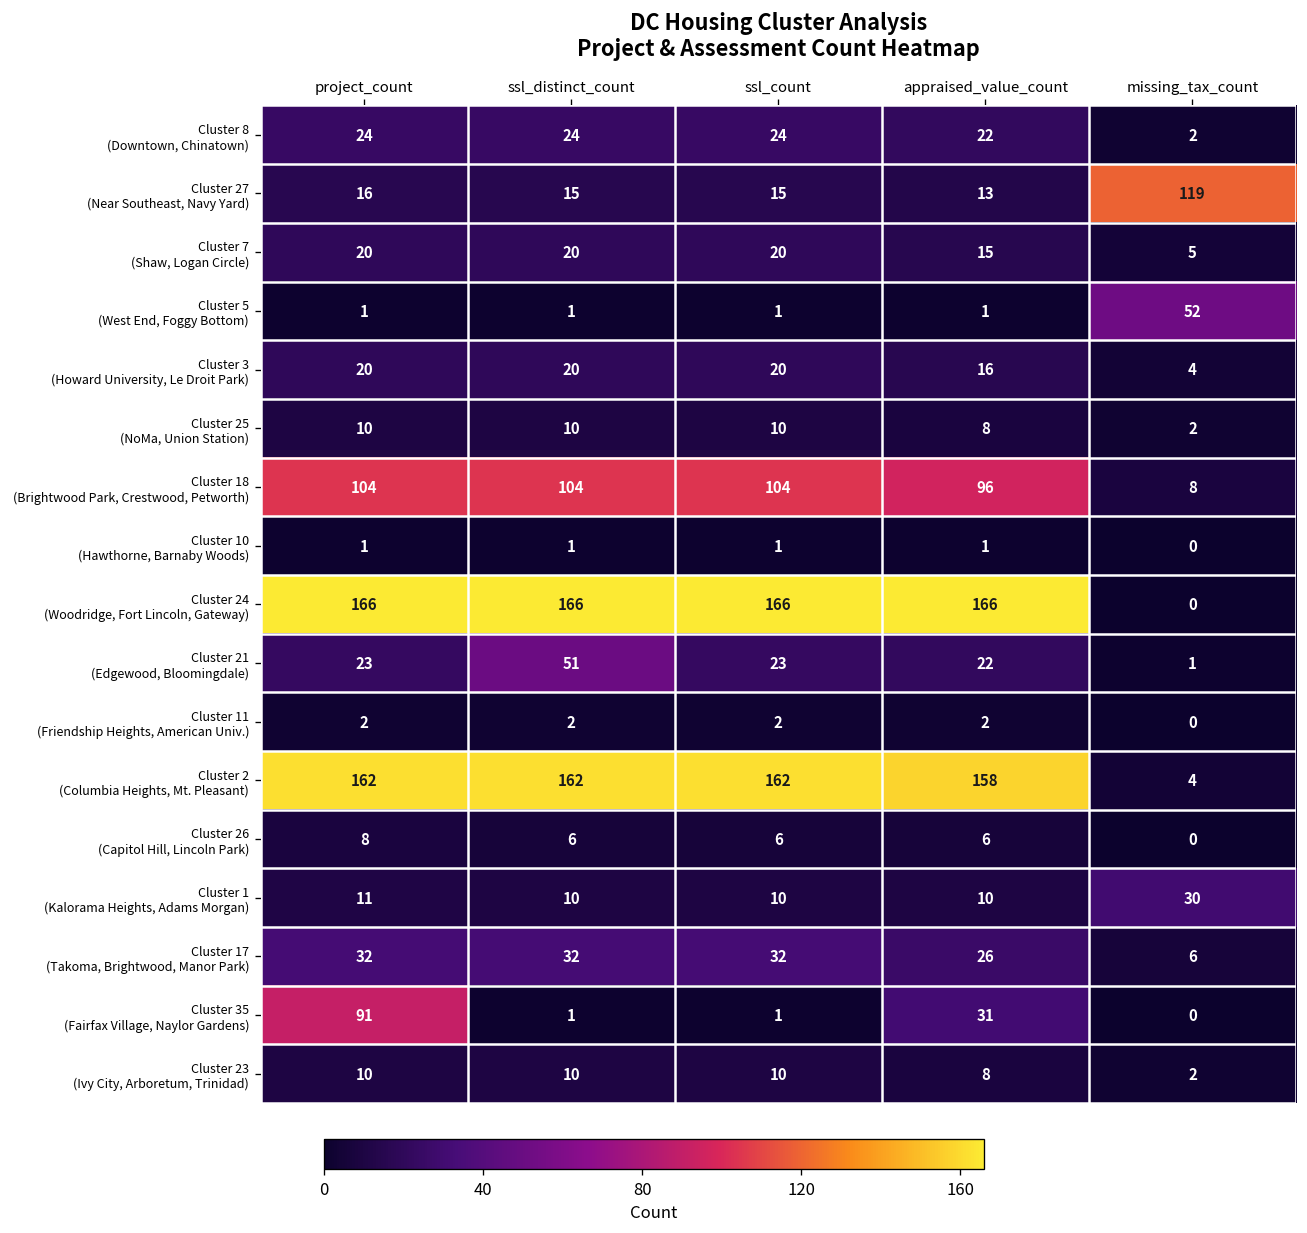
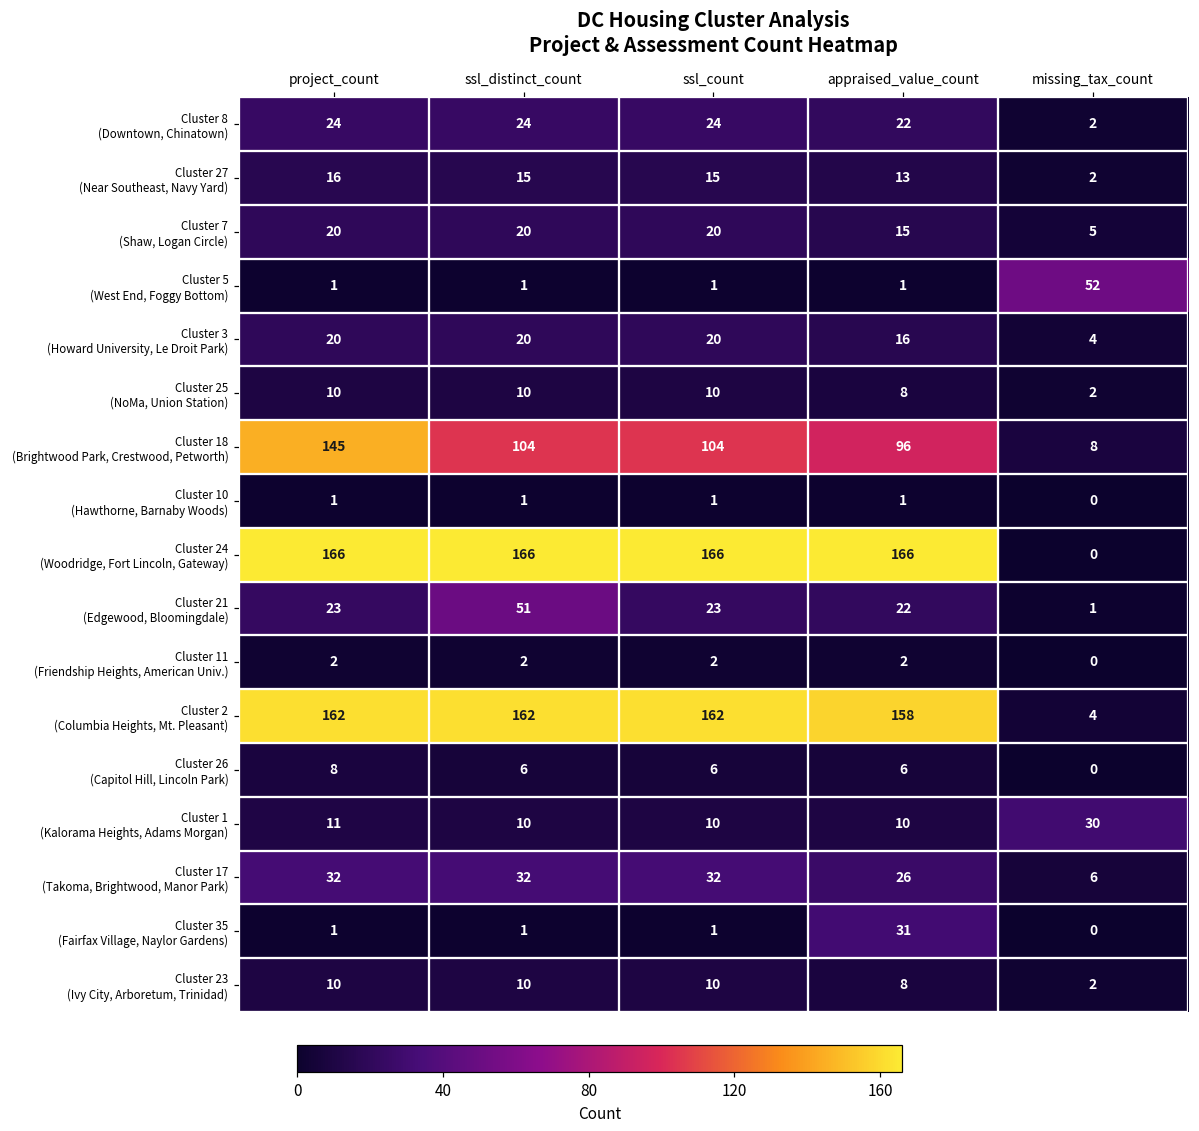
  {
    "Cluster 8 (Downtown, Chinatown)": {
      "project_count": 24,
      "ssl_distinct_count": 24,
      "ssl_count": 24,
      "appraised_value_count": 22,
      "missing_tax_count": 2
    },
    "Cluster 27 (Near Southeast, Navy Yard)": {
      "project_count": 16,
      "ssl_distinct_count": 15,
      "ssl_count": 15,
      "appraised_value_count": 13,
-     "missing_tax_count": 119
+     "missing_tax_count": 2
    },
    "Cluster 7 (Shaw, Logan Circle)": {
      "project_count": 20,
      "ssl_distinct_count": 20,
      "ssl_count": 20,
      "appraised_value_count": 15,
      "missing_tax_count": 5
    },
    "Cluster 5 (West End, Foggy Bottom)": {
      "project_count": 1,
      "ssl_distinct_count": 1,
      "ssl_count": 1,
      "appraised_value_count": 1,
      "missing_tax_count": 52
    },
    "Cluster 3 (Howard University, Le Droit Park)": {
      "project_count": 20,
      "ssl_distinct_count": 20,
      "ssl_count": 20,
      "appraised_value_count": 16,
      "missing_tax_count": 4
    },
    "Cluster 25 (NoMa, Union Station)": {
      "project_count": 10,
      "ssl_distinct_count": 10,
      "ssl_count": 10,
      "appraised_value_count": 8,
      "missing_tax_count": 2
    },
    "Cluster 18 (Brightwood Park, Crestwood, Petworth)": {
-     "project_count": 104,
+     "project_count": 145,
      "ssl_distinct_count": 104,
      "ssl_count": 104,
      "appraised_value_count": 96,
      "missing_tax_count": 8
    },
    "Cluster 10 (Hawthorne, Barnaby Woods)": {
      "project_count": 1,
      "ssl_distinct_count": 1,
      "ssl_count": 1,
      "appraised_value_count": 1,
      "missing_tax_count": 0
    },
    "Cluster 24 (Woodridge, Fort Lincoln, Gateway)": {
      "project_count": 166,
      "ssl_distinct_count": 166,
      "ssl_count": 166,
      "appraised_value_count": 166,
      "missing_tax_count": 0
    },
    "Cluster 21 (Edgewood, Bloomingdale)": {
      "project_count": 23,
      "ssl_distinct_count": 51,
      "ssl_count": 23,
      "appraised_value_count": 22,
      "missing_tax_count": 1
    },
    "Cluster 11 (Friendship Heights, American Univ.)": {
      "project_count": 2,
      "ssl_distinct_count": 2,
      "ssl_count": 2,
      "appraised_value_count": 2,
      "missing_tax_count": 0
    },
    "Cluster 2 (Columbia Heights, Mt. Pleasant)": {
      "project_count": 162,
      "ssl_distinct_count": 162,
      "ssl_count": 162,
      "appraised_value_count": 158,
      "missing_tax_count": 4
    },
    "Cluster 26 (Capitol Hill, Lincoln Park)": {
      "project_count": 8,
      "ssl_distinct_count": 6,
      "ssl_count": 6,
      "appraised_value_count": 6,
      "missing_tax_count": 0
    },
    "Cluster 1 (Kalorama Heights, Adams Morgan)": {
      "project_count": 11,
      "ssl_distinct_count": 10,
      "ssl_count": 10,
      "appraised_value_count": 10,
      "missing_tax_count": 30
    },
    "Cluster 17 (Takoma, Brightwood, Manor Park)": {
      "project_count": 32,
      "ssl_distinct_count": 32,
      "ssl_count": 32,
      "appraised_value_count": 26,
      "missing_tax_count": 6
    },
    "Cluster 35 (Fairfax Village, Naylor Gardens)": {
-     "project_count": 91,
+     "project_count": 1,
      "ssl_distinct_count": 1,
      "ssl_count": 1,
      "appraised_value_count": 31,
      "missing_tax_count": 0
    },
    "Cluster 23 (Ivy City, Arboretum, Trinidad)": {
      "project_count": 10,
      "ssl_distinct_count": 10,
      "ssl_count": 10,
      "appraised_value_count": 8,
      "missing_tax_count": 2
    }
  }
